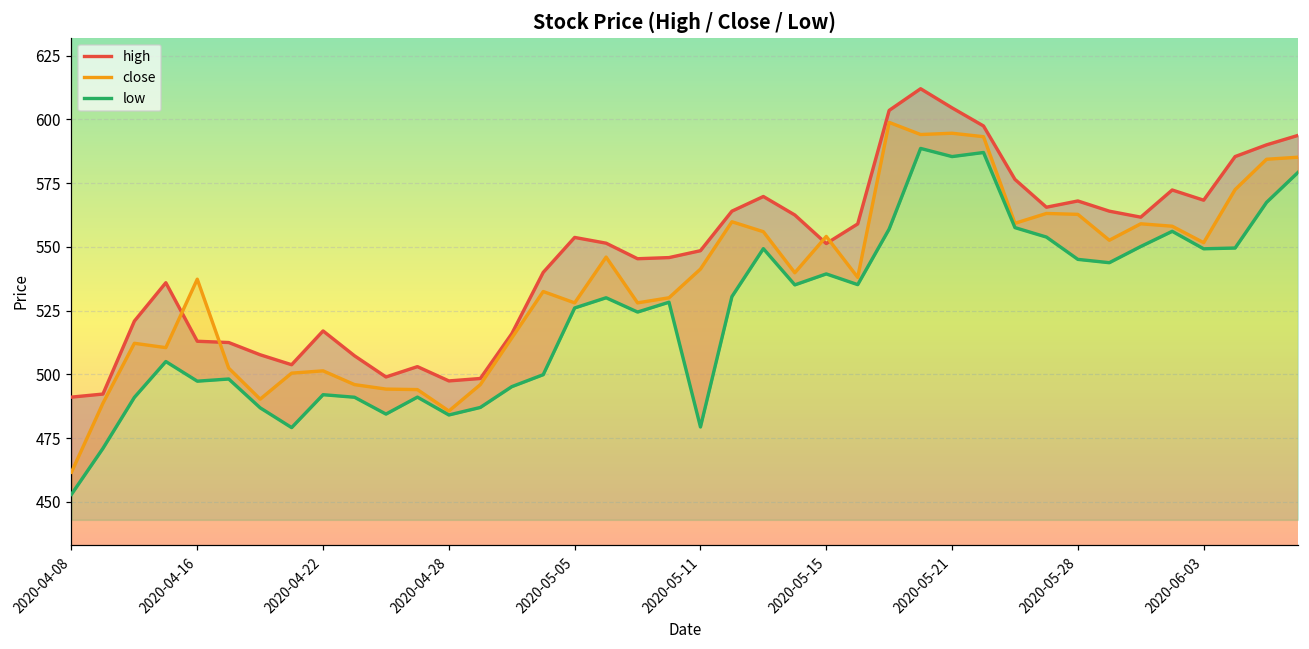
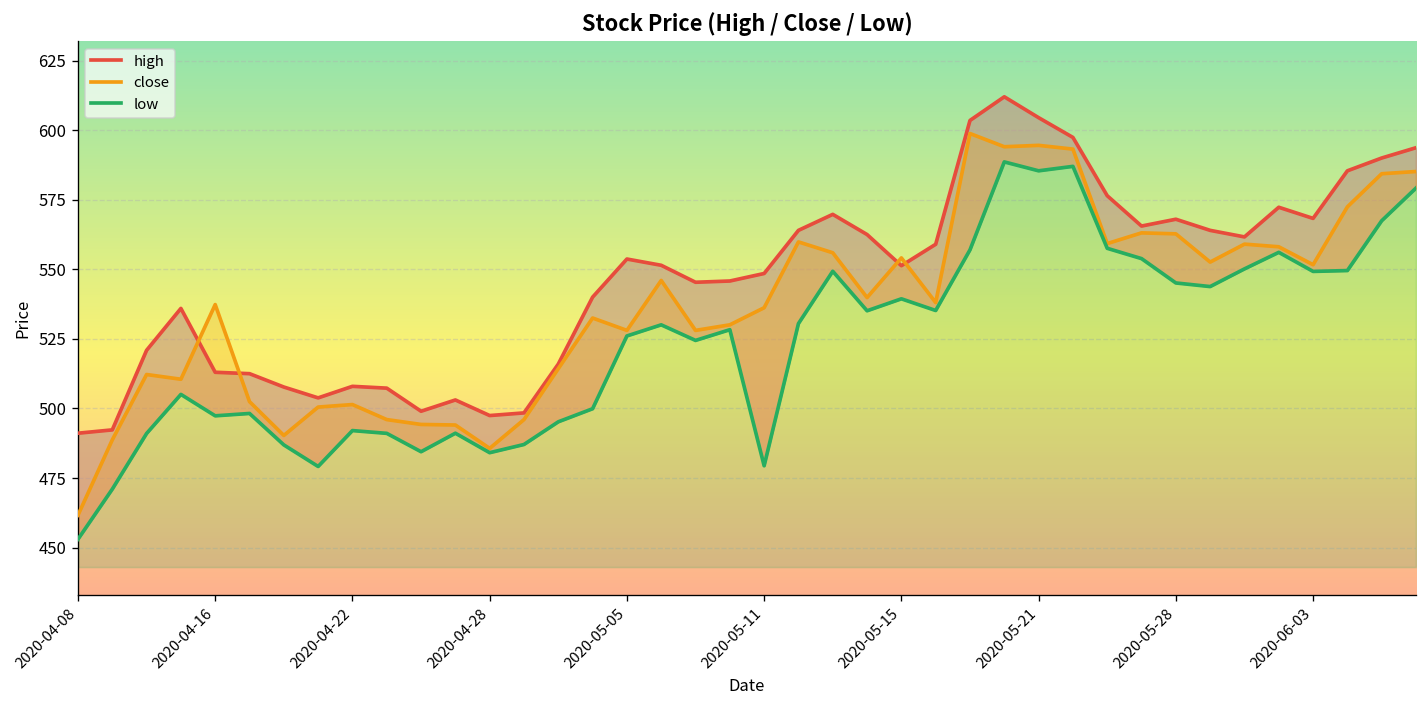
  {
    "high": {
      "2020-04-08": 491,
      "2020-04-16": 513,
-     "2020-04-22": 517,
+     "2020-04-22": 508,
      "2020-04-28": 497,
      "2020-05-05": 554,
      "2020-05-11": 549,
      "2020-05-15": 551,
      "2020-05-21": 605,
      "2020-05-28": 568,
      "2020-06-03": 568
    },
    "close": {
      "2020-04-08": 462,
      "2020-04-16": 537,
      "2020-04-22": 501,
      "2020-04-28": 486,
      "2020-05-05": 528,
-     "2020-05-11": 541,
+     "2020-05-11": 536,
      "2020-05-15": 554,
      "2020-05-21": 595,
      "2020-05-28": 563,
      "2020-06-03": 552
    },
    "low": {
      "2020-04-08": 453,
      "2020-04-16": 497,
      "2020-04-22": 492,
      "2020-04-28": 484,
      "2020-05-05": 526,
      "2020-05-11": 479,
      "2020-05-15": 539,
      "2020-05-21": 585,
      "2020-05-28": 545,
      "2020-06-03": 549
    }
  }
